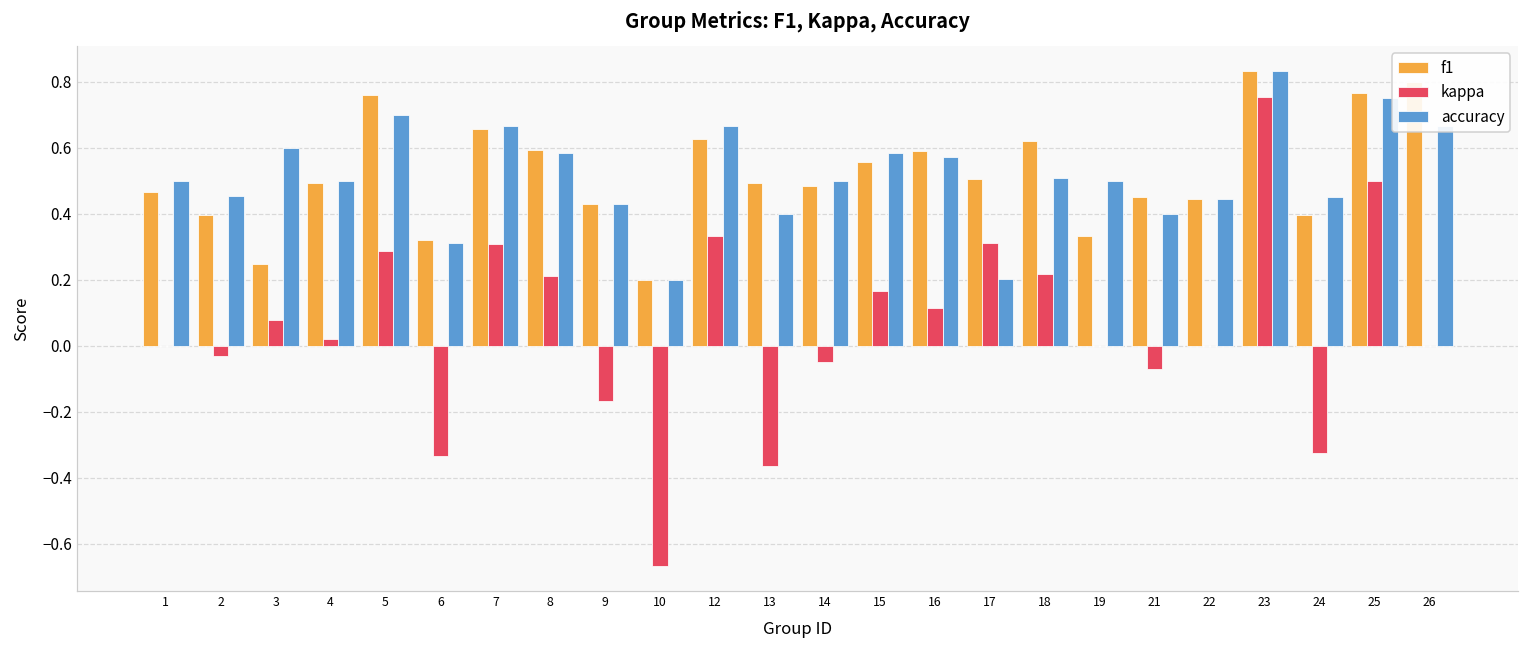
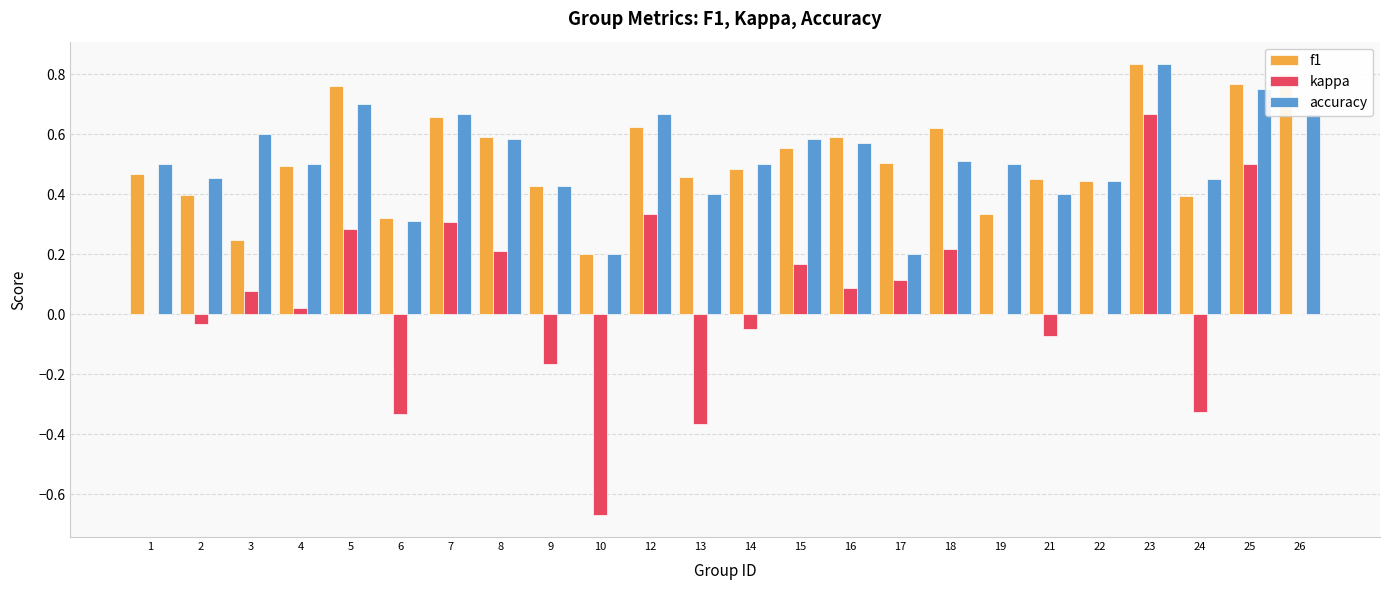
  {
    "f1": {
      "1": 0.47,
      "2": 0.40,
      "3": 0.25,
      "4": 0.49,
      "5": 0.76,
      "6": 0.32,
      "7": 0.66,
      "8": 0.59,
      "9": 0.43,
      "10": 0.20,
      "12": 0.63,
-     "13": 0.49,
+     "13": 0.46,
      "14": 0.48,
      "15": 0.56,
      "16": 0.59,
      "17": 0.50,
      "18": 0.62,
      "19": 0.33,
      "21": 0.45,
      "22": 0.44,
      "23": 0.83,
      "24": 0.40,
      "25": 0.77
    },
    "kappa": {
      "1": 0.00,
      "2": -0.03,
      "3": 0.08,
      "4": 0.02,
      "5": 0.29,
      "6": -0.33,
      "7": 0.31,
      "8": 0.21,
      "9": -0.17,
      "10": -0.67,
      "12": 0.33,
      "13": -0.36,
      "14": -0.05,
      "15": 0.17,
-     "16": 0.12,
-     "17": 0.31,
+     "16": 0.09,
+     "17": 0.11,
      "18": 0.22,
      "19": 0.00,
      "21": -0.07,
      "22": 0.00,
-     "23": 0.75,
+     "23": 0.67,
      "24": -0.33,
      "25": 0.50,
      "26": 0.00
    },
    "accuracy": {
      "1": 0.50,
      "2": 0.45,
      "3": 0.60,
      "4": 0.50,
      "5": 0.70,
      "6": 0.31,
      "7": 0.67,
      "8": 0.58,
      "9": 0.43,
      "10": 0.20,
      "12": 0.67,
      "13": 0.40,
      "14": 0.50,
      "15": 0.58,
      "16": 0.57,
      "17": 0.20,
      "18": 0.51,
      "19": 0.50,
      "21": 0.40,
      "22": 0.44,
      "23": 0.83,
      "24": 0.45,
      "25": 0.75
    }
  }
